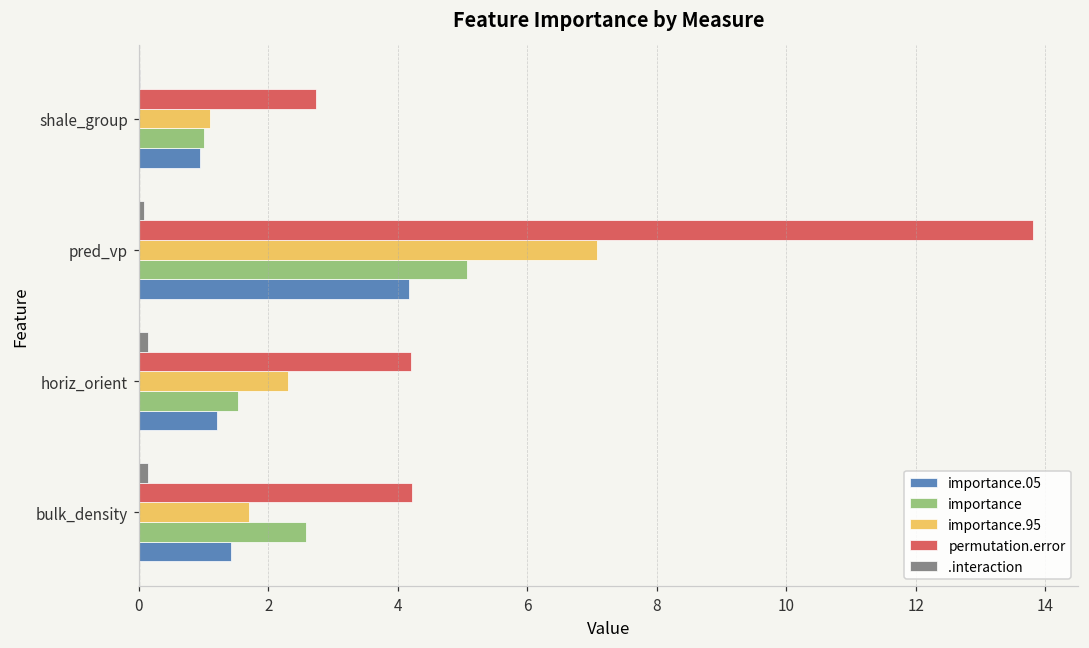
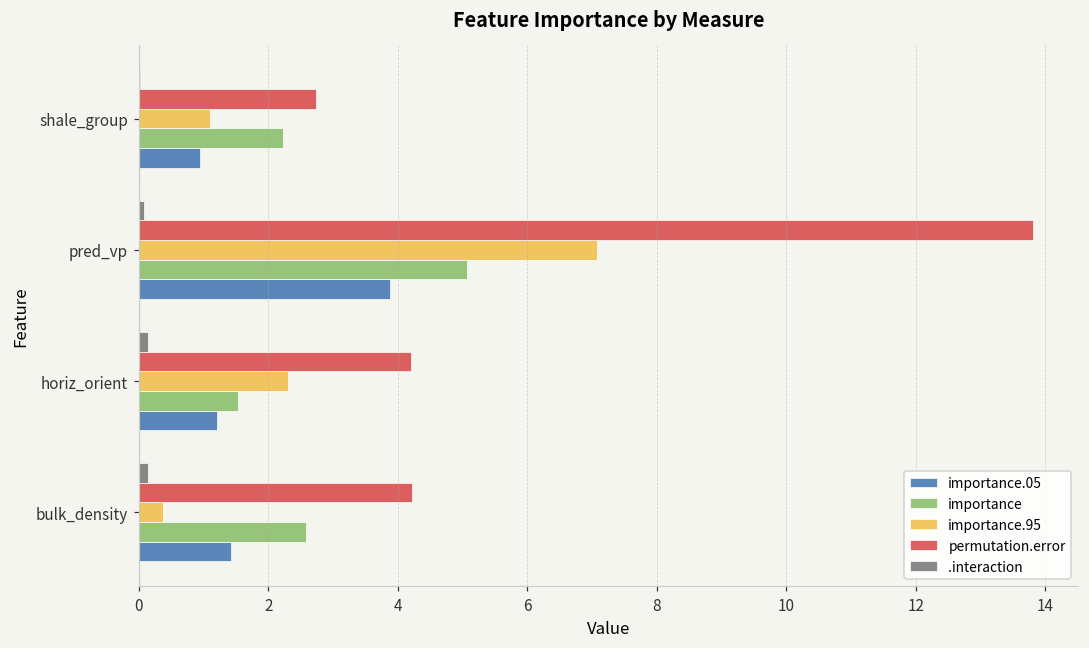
  {
    "importance.05": {
      "shale_group": 0.9,
-     "pred_vp": 4.2,
+     "pred_vp": 3.9,
      "horiz_orient": 1.2,
      "bulk_density": 1.4
    },
    "importance": {
-     "shale_group": 1.0,
+     "shale_group": 2.2,
      "pred_vp": 5.1,
      "horiz_orient": 1.5,
      "bulk_density": 2.6
    },
    "importance.95": {
      "shale_group": 1.1,
      "pred_vp": 7.1,
      "horiz_orient": 2.3,
-     "bulk_density": 1.7
+     "bulk_density": 0.4
    },
    "permutation.error": {
      "shale_group": 2.7,
      "pred_vp": 13.8,
      "horiz_orient": 4.2,
      "bulk_density": 4.2
    },
    ".interaction": {
      "pred_vp": 0.1,
      "horiz_orient": 0.1,
      "bulk_density": 0.1
    }
  }
